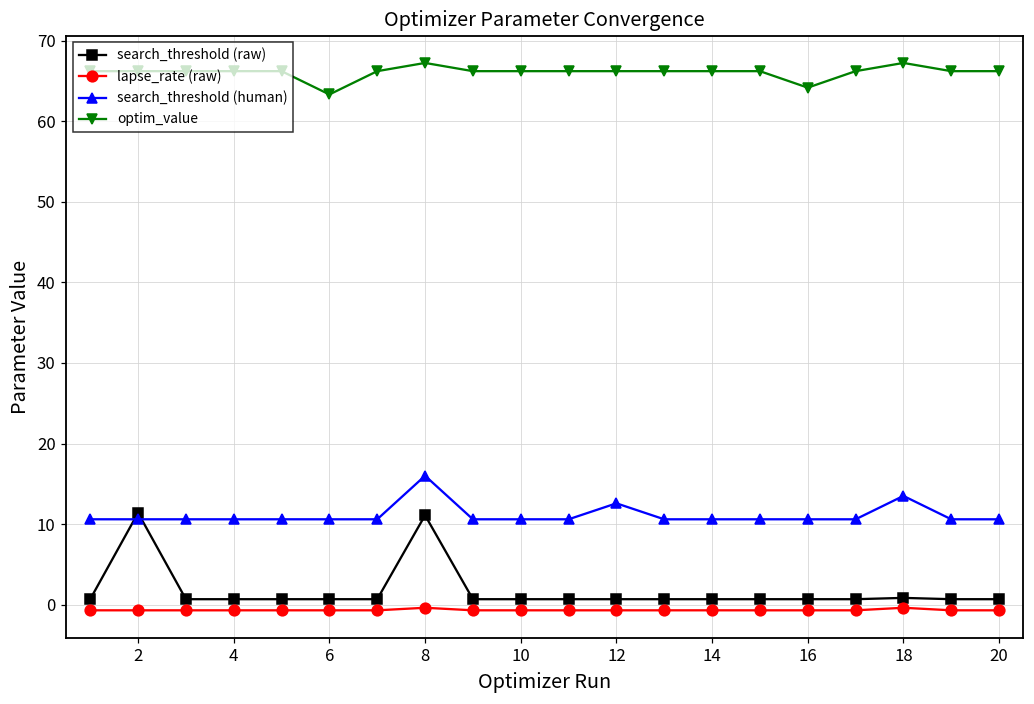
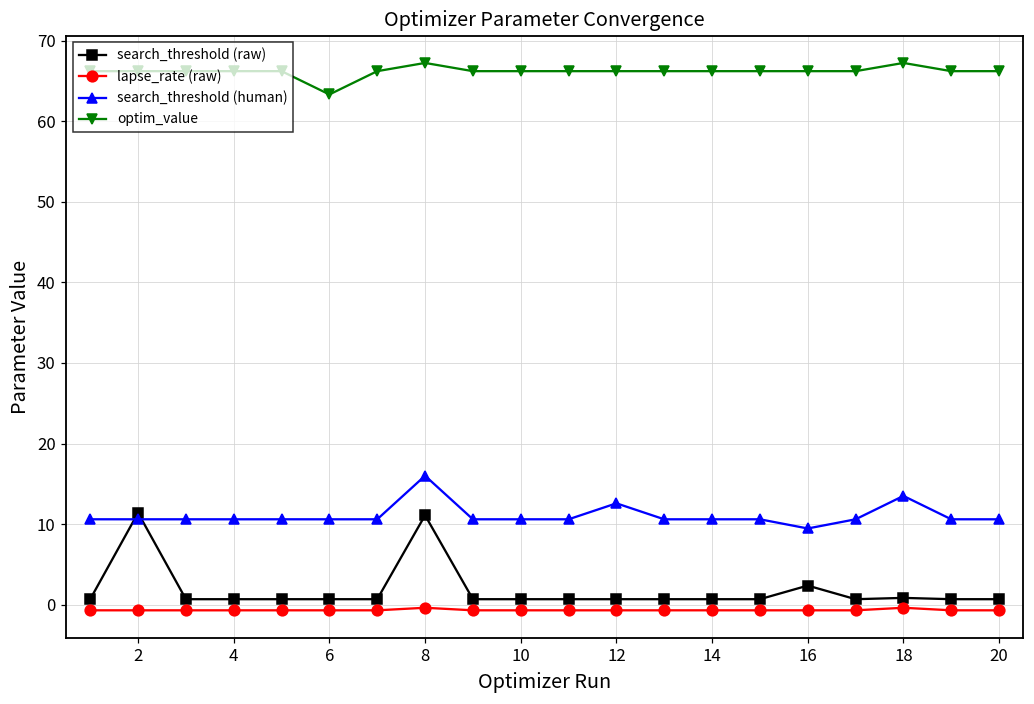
  {
    "search_threshold (raw)": {
      "2": 11,
      "4": 1,
      "6": 1,
      "8": 11,
      "10": 1,
      "12": 1,
      "14": 1,
-     "16": 1,
+     "16": 2,
      "18": 1,
      "20": 1
    },
    "lapse_rate (raw)": {
      "2": -1,
      "4": -1,
      "6": -1,
      "8": 0,
      "10": -1,
      "12": -1,
      "14": -1,
      "16": -1,
      "18": 0,
      "20": -1
    },
    "search_threshold (human)": {
      "2": 11,
      "4": 11,
      "6": 11,
      "8": 16,
      "10": 11,
      "12": 13,
      "14": 11,
-     "16": 11,
+     "16": 9,
      "18": 13,
      "20": 11
    },
    "optim_value": {
      "6": 63,
      "8": 67,
      "10": 66,
      "12": 66,
      "14": 66,
-     "16": 64,
+     "16": 66,
      "18": 67,
      "20": 66
    }
  }
